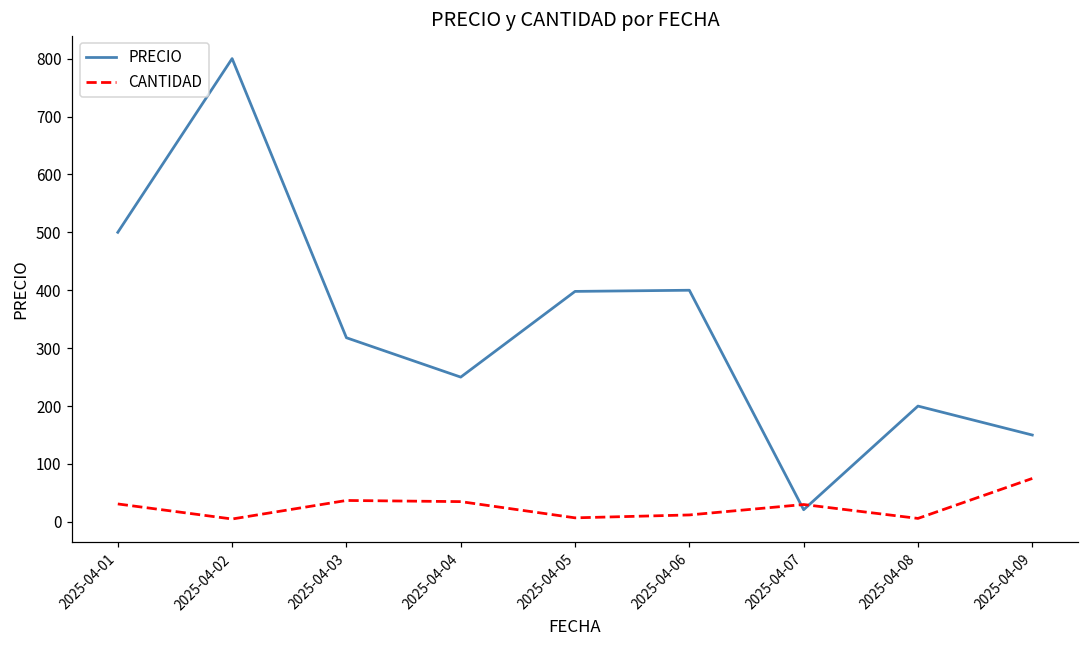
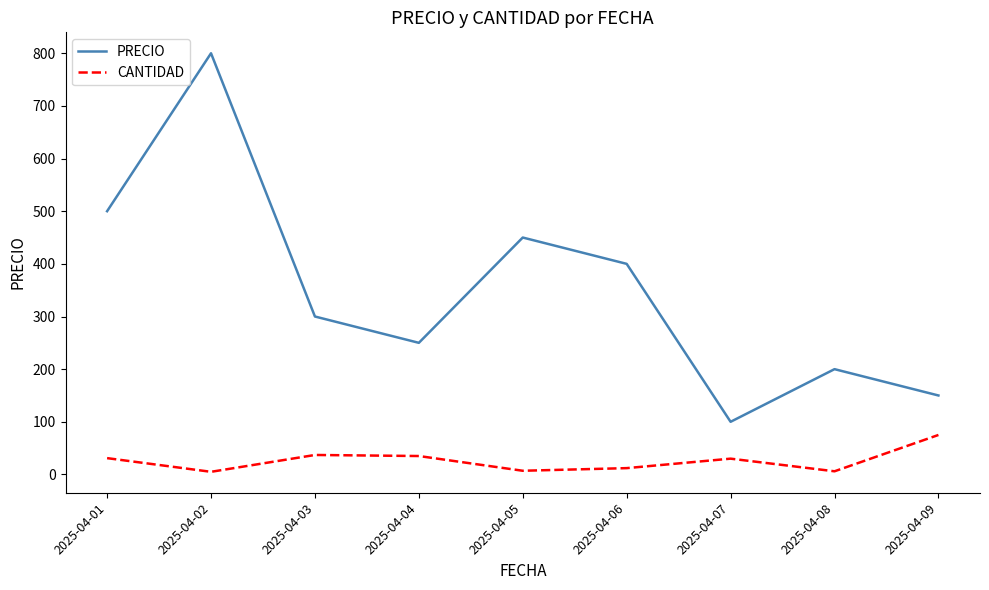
  {
    "PRECIO": {
      "2025-04-01": 500,
      "2025-04-02": 800,
-     "2025-04-03": 320,
+     "2025-04-03": 300,
      "2025-04-04": 250,
-     "2025-04-05": 400,
+     "2025-04-05": 450,
      "2025-04-06": 400,
-     "2025-04-07": 20,
+     "2025-04-07": 100,
      "2025-04-08": 200,
      "2025-04-09": 150
    },
    "CANTIDAD": {
      "2025-04-01": 30,
      "2025-04-02": 10,
      "2025-04-03": 40,
      "2025-04-04": 40,
      "2025-04-05": 10,
      "2025-04-06": 10,
      "2025-04-07": 30,
      "2025-04-08": 10,
      "2025-04-09": 80
    }
  }
